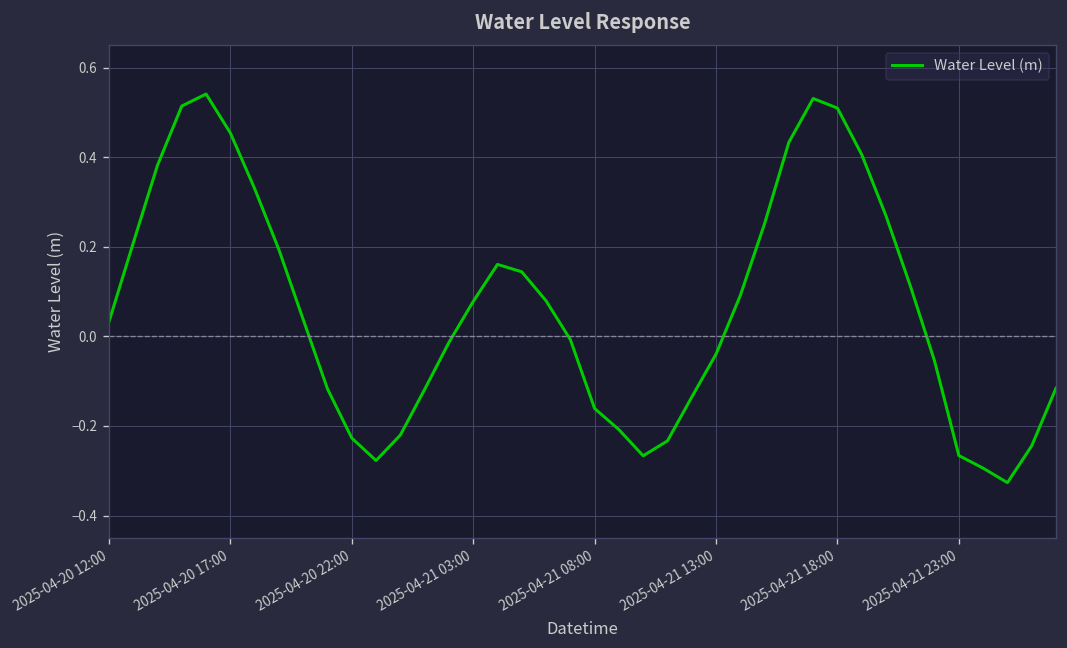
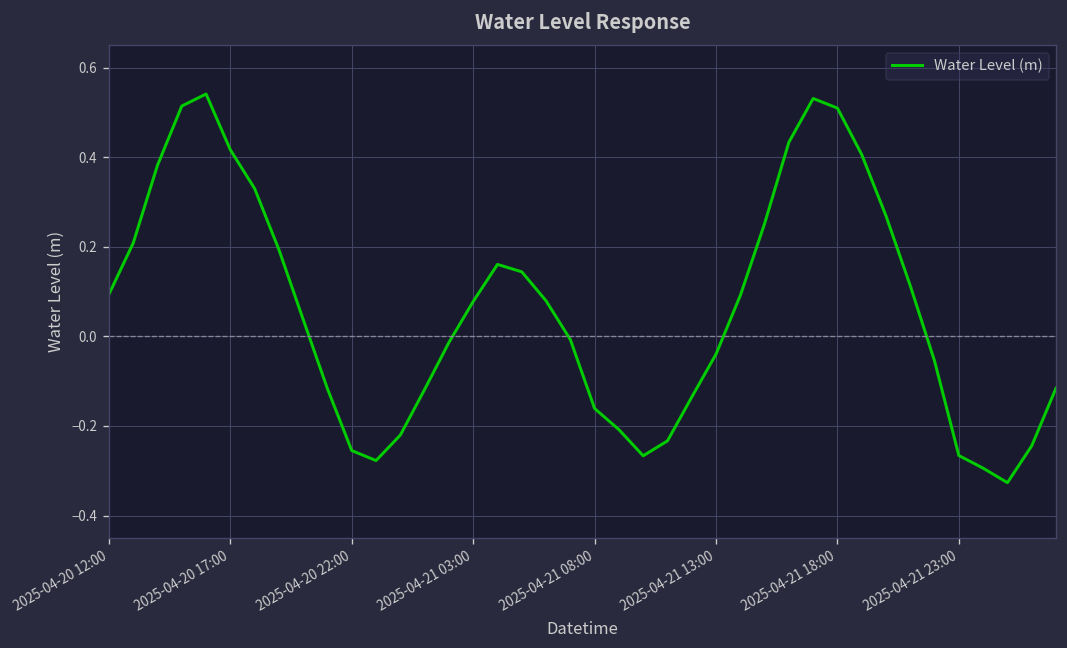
  {
-   "2025-04-20 12:00": 0.03,
-   "2025-04-20 17:00": 0.45,
-   "2025-04-20 22:00": -0.23,
+   "2025-04-20 12:00": 0.09,
+   "2025-04-20 17:00": 0.42,
+   "2025-04-20 22:00": -0.25,
    "2025-04-21 03:00": 0.08,
    "2025-04-21 08:00": -0.16,
    "2025-04-21 13:00": -0.04,
    "2025-04-21 18:00": 0.51,
    "2025-04-21 23:00": -0.27
  }
